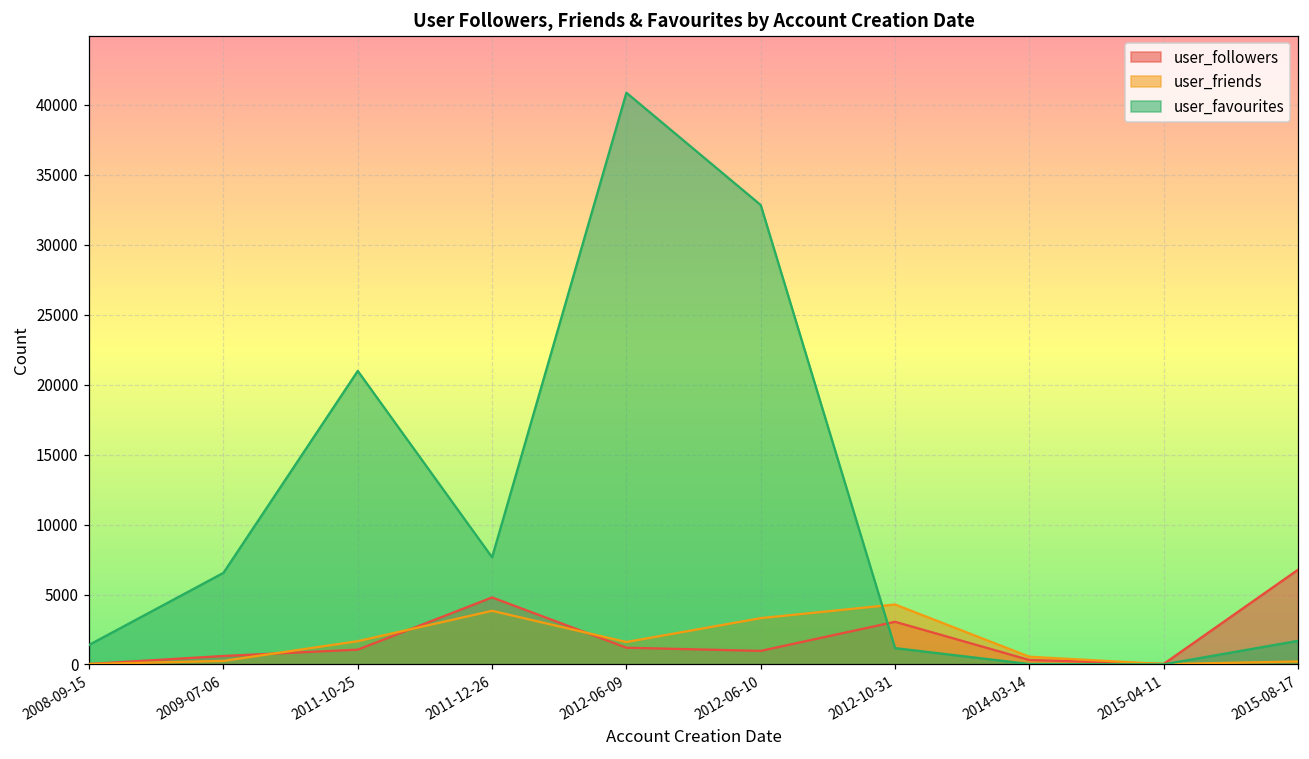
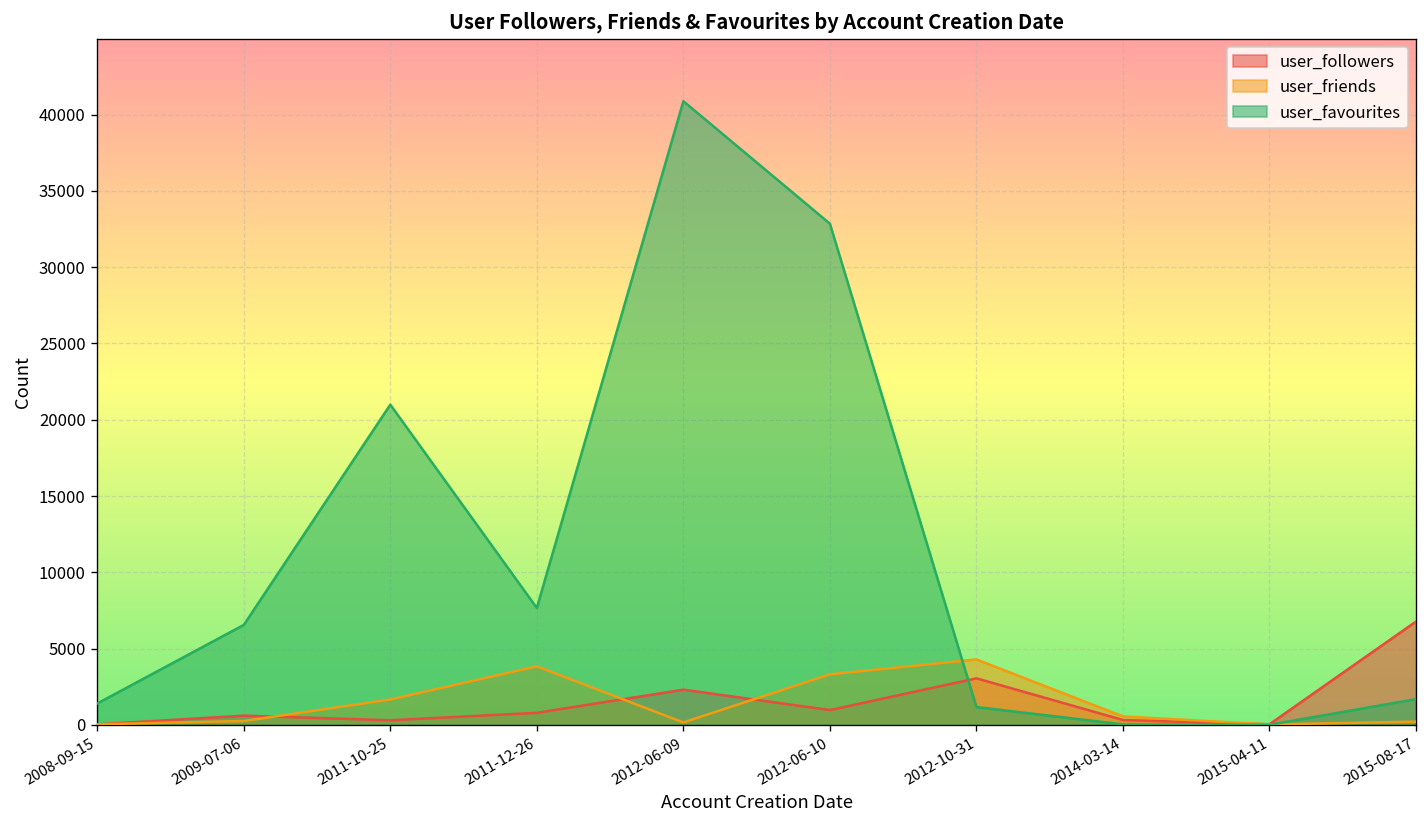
  {
    "user_followers": {
      "2009-07-06": 600,
-     "2011-10-25": 1100,
-     "2011-12-26": 4800,
-     "2012-06-09": 1200,
+     "2011-10-25": 300,
+     "2011-12-26": 800,
+     "2012-06-09": 2300,
      "2012-06-10": 1000,
      "2012-10-31": 3100,
      "2014-03-14": 300,
      "2015-08-17": 6800
    },
    "user_friends": {
      "2009-07-06": 300,
      "2011-10-25": 1700,
      "2011-12-26": 3800,
-     "2012-06-09": 1600,
+     "2012-06-09": 200,
      "2012-06-10": 3300,
      "2012-10-31": 4300,
      "2014-03-14": 600,
      "2015-08-17": 200
    },
    "user_favourites": {
      "2008-09-15": 1400,
      "2009-07-06": 6600,
      "2011-10-25": 21000,
      "2011-12-26": 7700,
      "2012-06-09": 40900,
      "2012-06-10": 32800,
      "2012-10-31": 1200,
      "2014-03-14": 0,
      "2015-08-17": 1700
    }
  }
